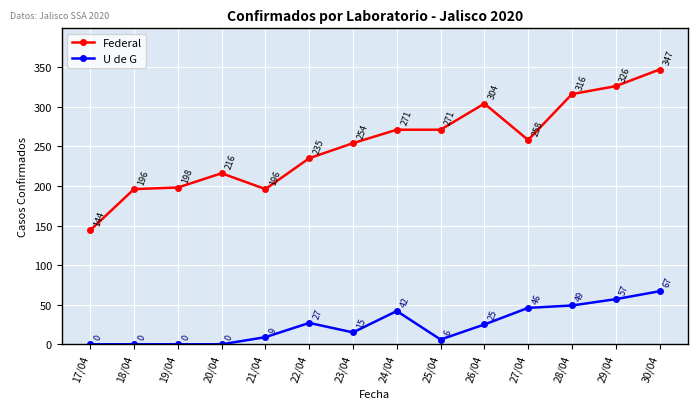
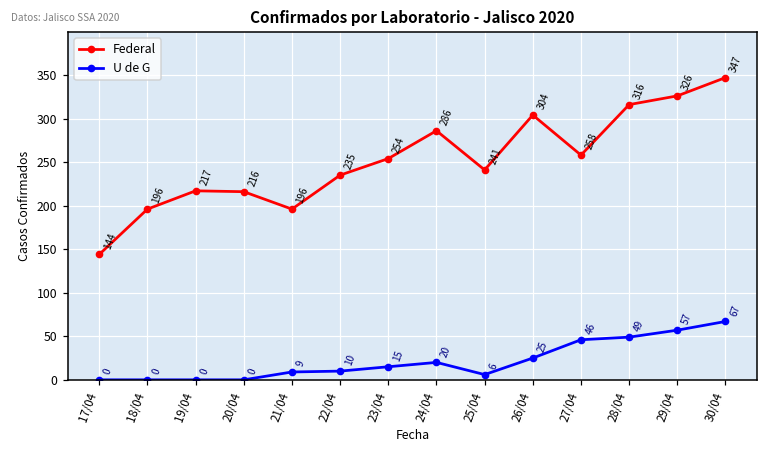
  {
    "Federal": {
      "17/04": 144,
      "18/04": 196,
-     "19/04": 198,
+     "19/04": 217,
      "20/04": 216,
      "21/04": 196,
      "22/04": 235,
      "23/04": 254,
-     "24/04": 271,
-     "25/04": 271,
+     "24/04": 286,
+     "25/04": 241,
      "26/04": 304,
      "27/04": 258,
      "28/04": 316,
      "29/04": 326,
      "30/04": 347
    },
    "U de G": {
      "17/04": 0,
      "18/04": 0,
      "19/04": 0,
      "20/04": 0,
      "21/04": 9,
-     "22/04": 27,
+     "22/04": 10,
      "23/04": 15,
-     "24/04": 42,
+     "24/04": 20,
      "25/04": 6,
      "26/04": 25,
      "27/04": 46,
      "28/04": 49,
      "29/04": 57,
      "30/04": 67
    }
  }
